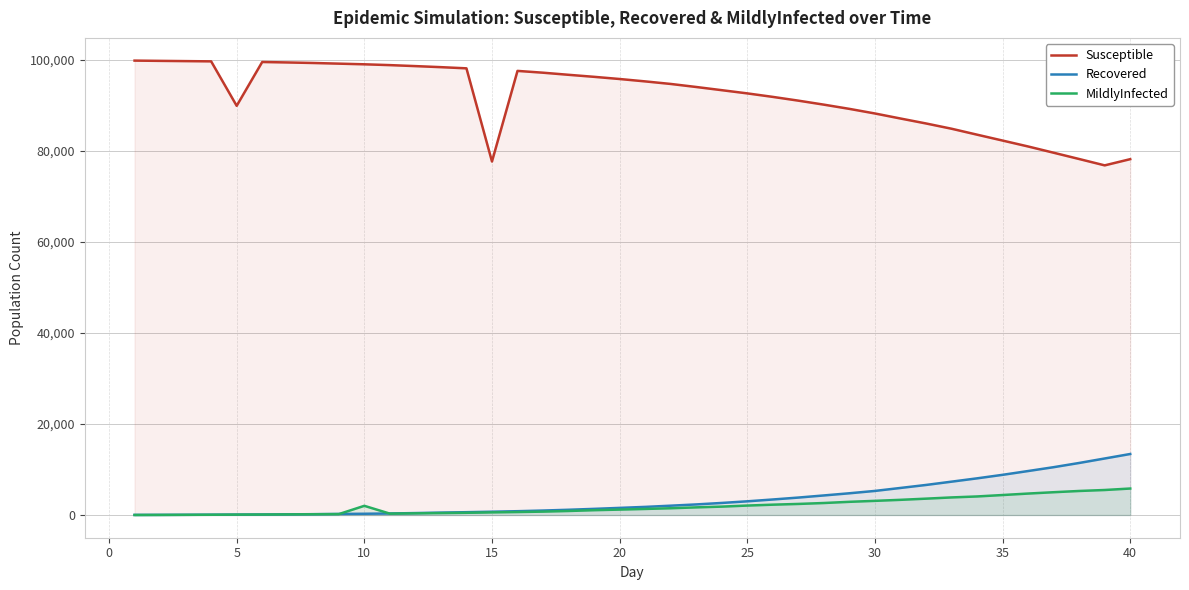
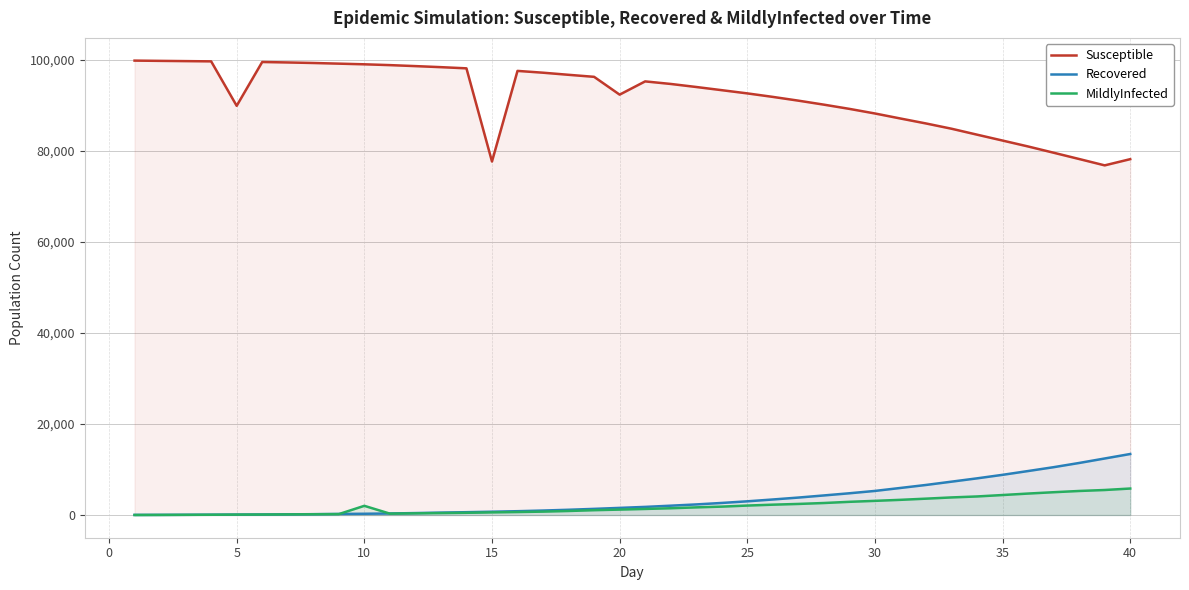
  {
    "Susceptible": {
      "5": "90,000",
      "10": "99,000",
      "15": "78,000",
-     "20": "96,000",
+     "20": "92,000",
      "25": "93,000",
      "30": "88,000",
      "35": "82,000",
      "40": "78,000"
    },
    "Recovered": {
      "10": "0",
      "25": "3,000",
      "30": "5,000",
      "35": "9,000",
      "40": "13,000"
    },
    "MildlyInfected": {
      "10": "2,000",
      "25": "2,000",
      "30": "3,000",
      "35": "4,000",
      "40": "6,000"
    }
  }
